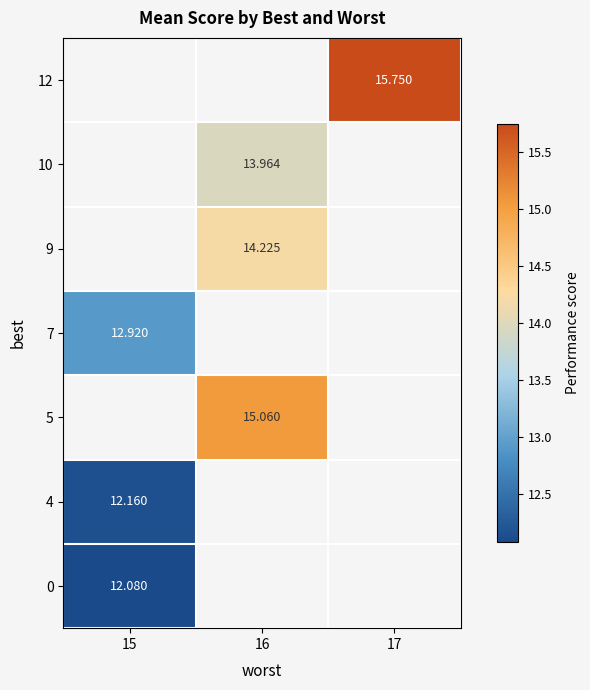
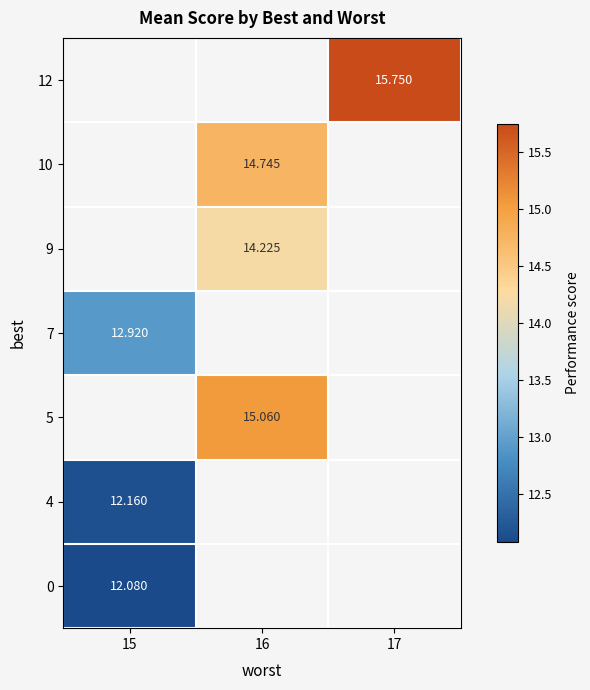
  {
    "12": {
      "17": 15.750
    },
    "10": {
-     "16": 13.964
+     "16": 14.745
    },
    "9": {
      "16": 14.225
    },
    "7": {
      "15": 12.920
    },
    "5": {
      "16": 15.060
    },
    "4": {
      "15": 12.160
    },
    "0": {
      "15": 12.080
    }
  }
